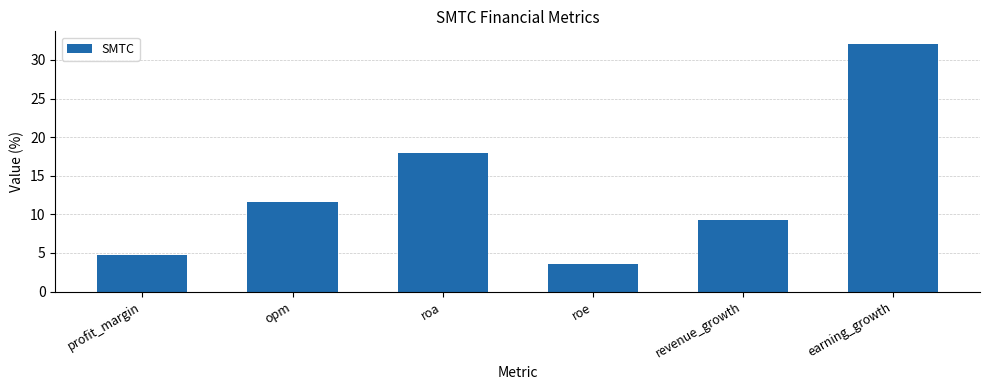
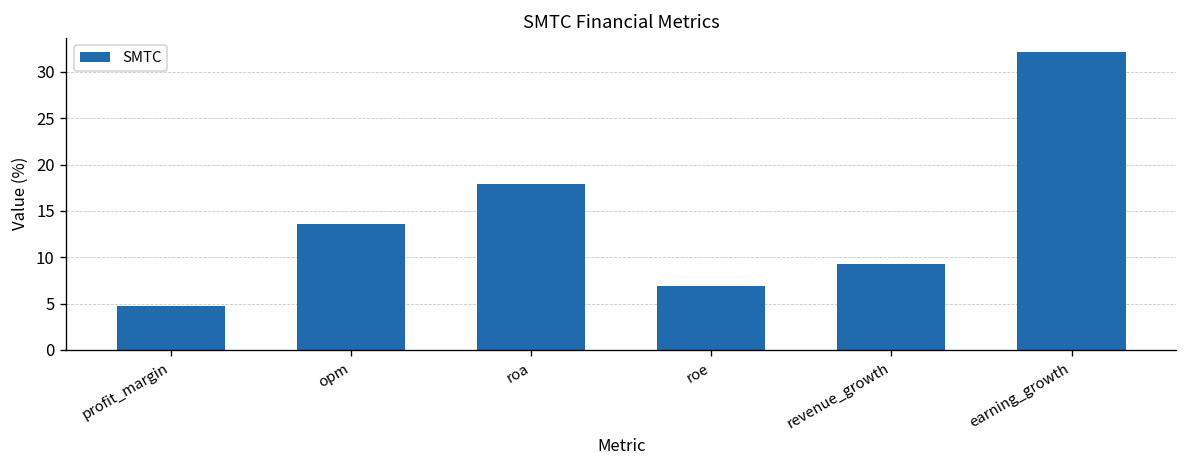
  {
    "profit_margin": 5,
-   "opm": 12,
+   "opm": 14,
    "roa": 18,
-   "roe": 4,
+   "roe": 7,
    "revenue_growth": 9,
    "earning_growth": 32
  }
